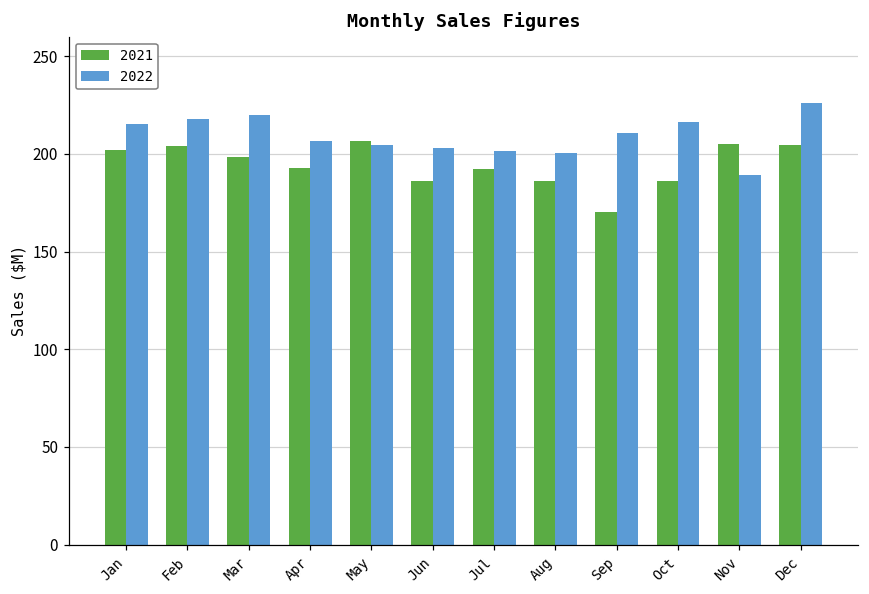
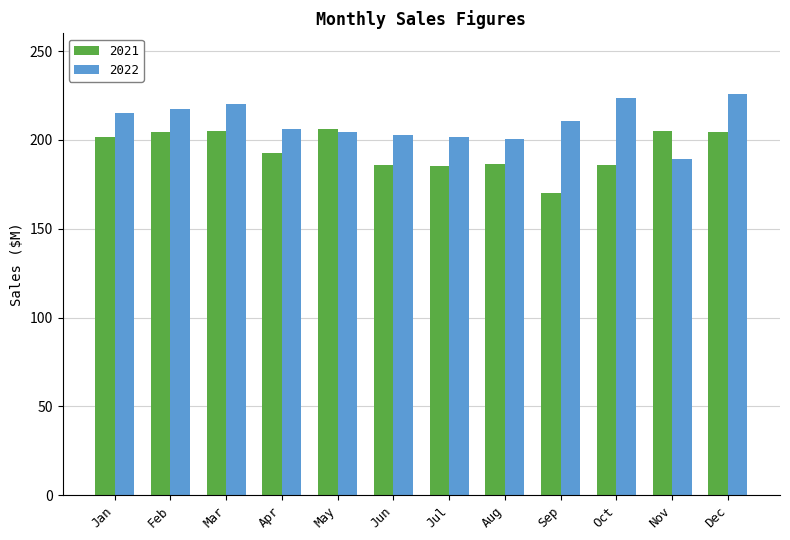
  {
    "2021": {
      "Jan": 202,
      "Feb": 204,
-     "Mar": 199,
+     "Mar": 205,
      "Apr": 193,
      "May": 206,
      "Jun": 186,
-     "Jul": 192,
+     "Jul": 185,
      "Aug": 186,
      "Sep": 170,
      "Oct": 186,
      "Nov": 205,
      "Dec": 204
    },
    "2022": {
      "Jan": 215,
      "Feb": 218,
      "Mar": 220,
      "Apr": 206,
      "May": 204,
      "Jun": 203,
      "Jul": 202,
      "Aug": 201,
      "Sep": 211,
-     "Oct": 216,
+     "Oct": 224,
      "Nov": 189,
      "Dec": 226
    }
  }
